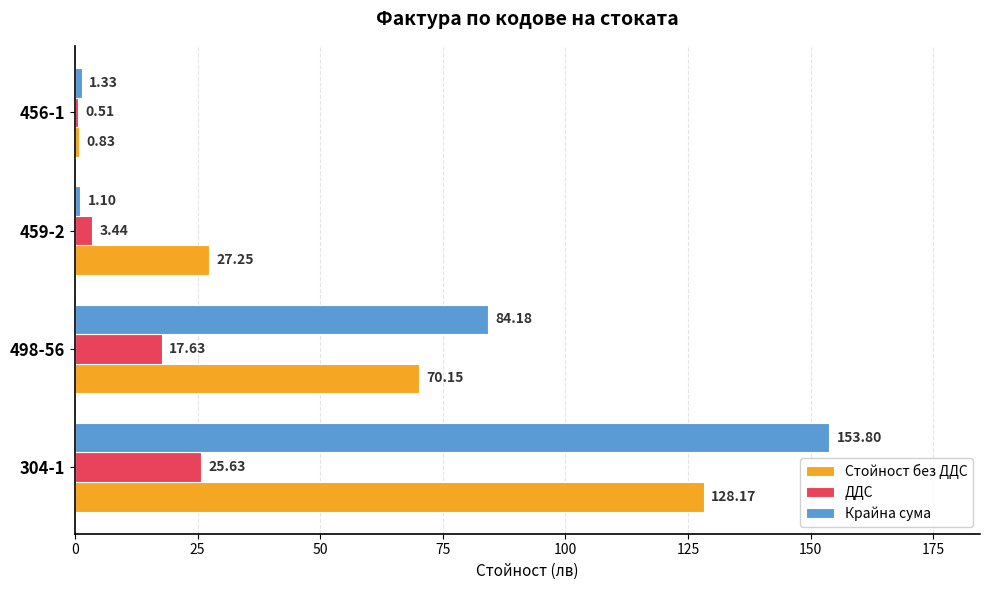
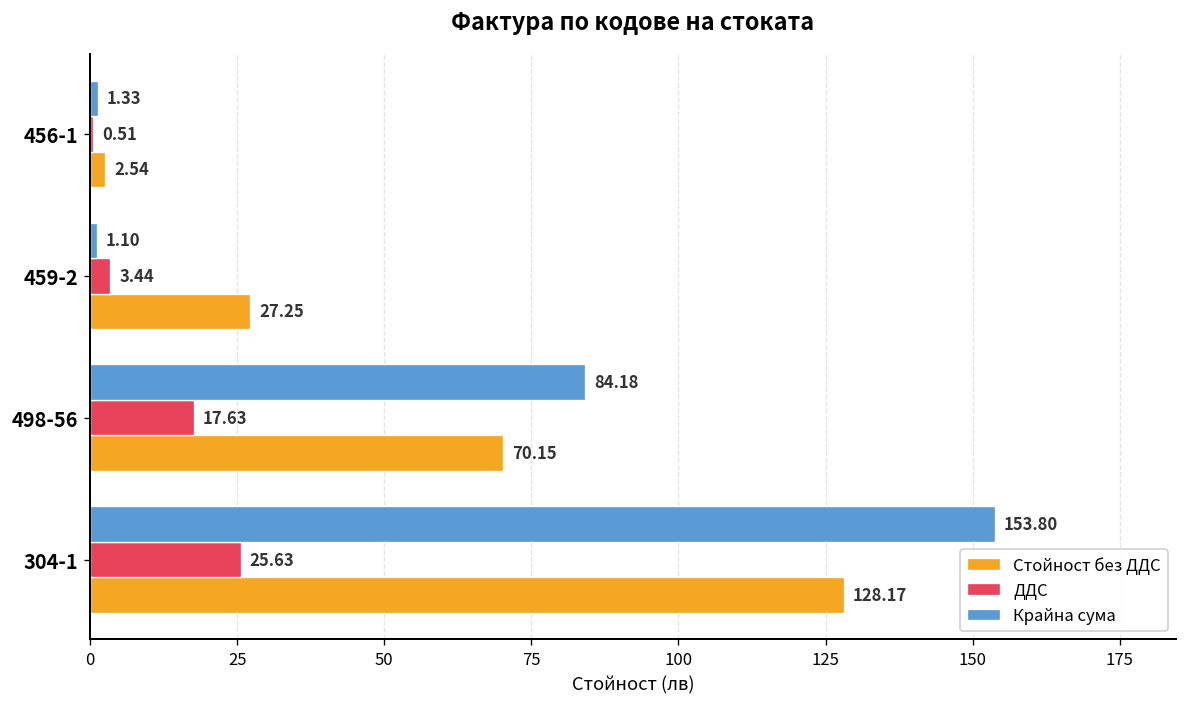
  {
    "Стойност без ДДС": {
-     "456-1": 0.83,
+     "456-1": 2.54,
      "459-2": 27.25,
      "498-56": 70.15,
      "304-1": 128.17
    },
    "ДДС": {
      "456-1": 0.51,
      "459-2": 3.44,
      "498-56": 17.63,
      "304-1": 25.63
    },
    "Крайна сума": {
      "456-1": 1.33,
      "459-2": 1.10,
      "498-56": 84.18,
      "304-1": 153.80
    }
  }
